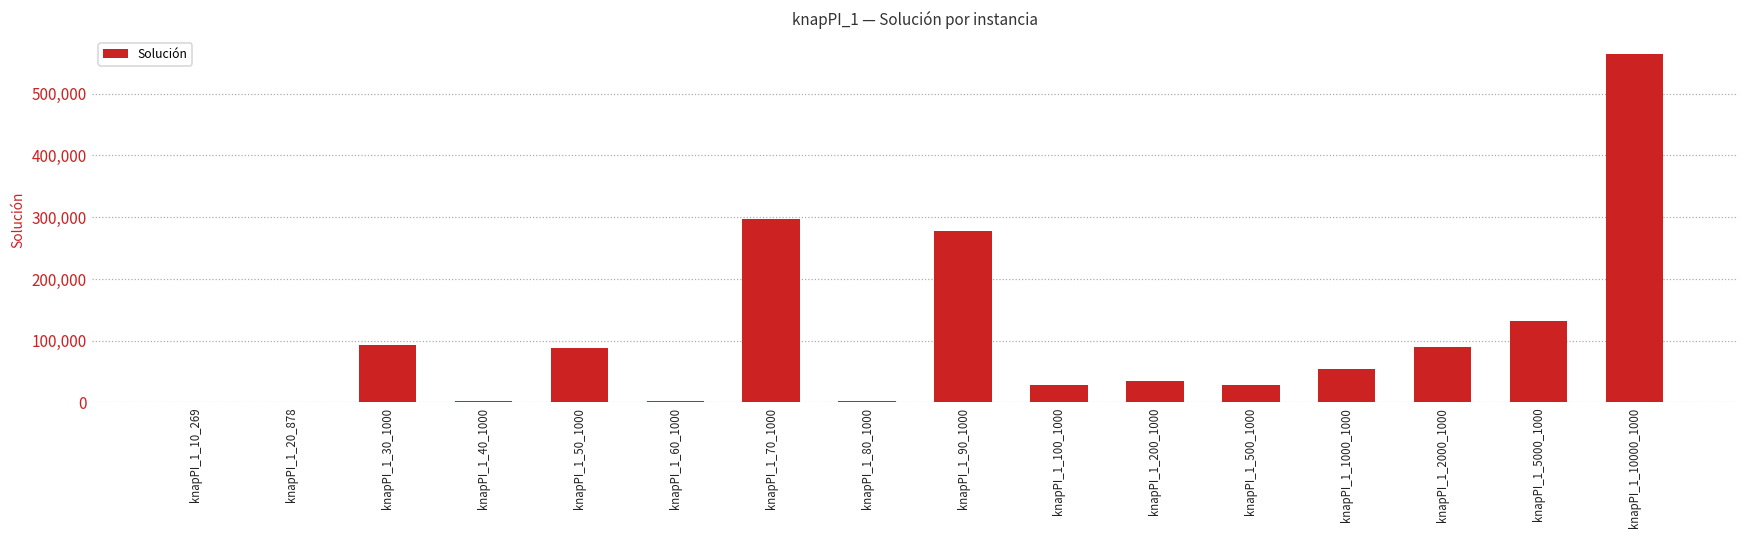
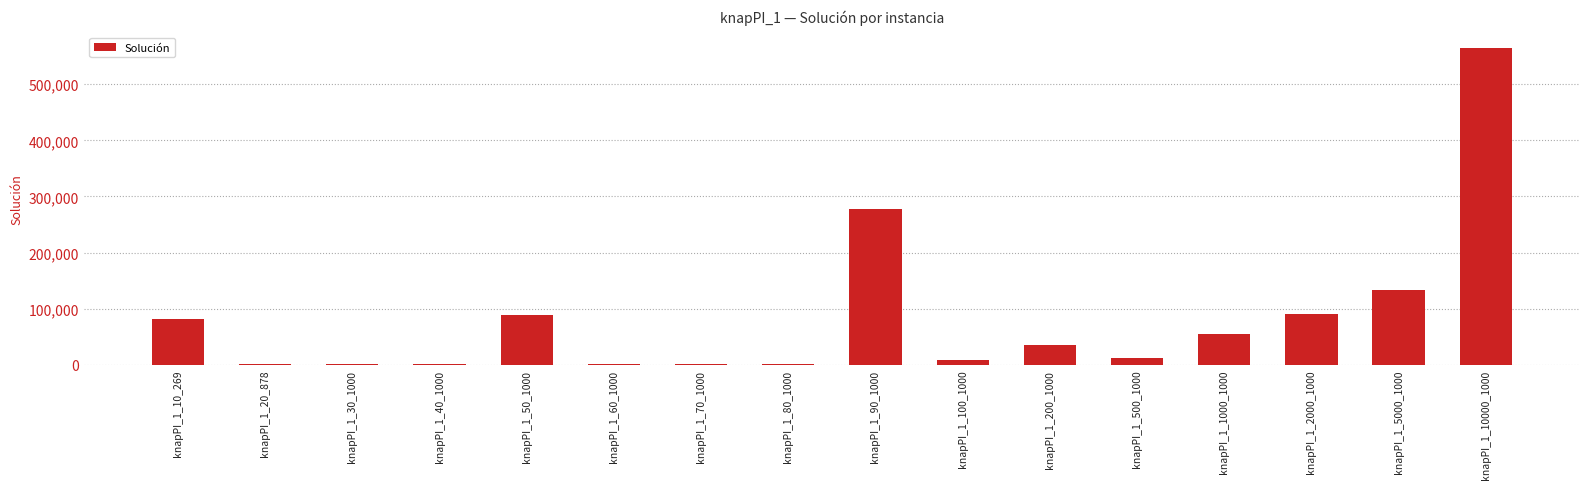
  {
-   "knapPI_1_10_269": "0",
-   "knapPI_1_30_1000": "90,000",
+   "knapPI_1_10_269": "80,000",
+   "knapPI_1_30_1000": "0",
    "knapPI_1_50_1000": "90,000",
-   "knapPI_1_70_1000": "300,000",
+   "knapPI_1_70_1000": "0",
    "knapPI_1_90_1000": "280,000",
-   "knapPI_1_100_1000": "30,000",
+   "knapPI_1_100_1000": "10,000",
    "knapPI_1_200_1000": "30,000",
-   "knapPI_1_500_1000": "30,000",
+   "knapPI_1_500_1000": "10,000",
    "knapPI_1_1000_1000": "50,000",
    "knapPI_1_2000_1000": "90,000",
    "knapPI_1_5000_1000": "130,000",
    "knapPI_1_10000_1000": "560,000"
  }
